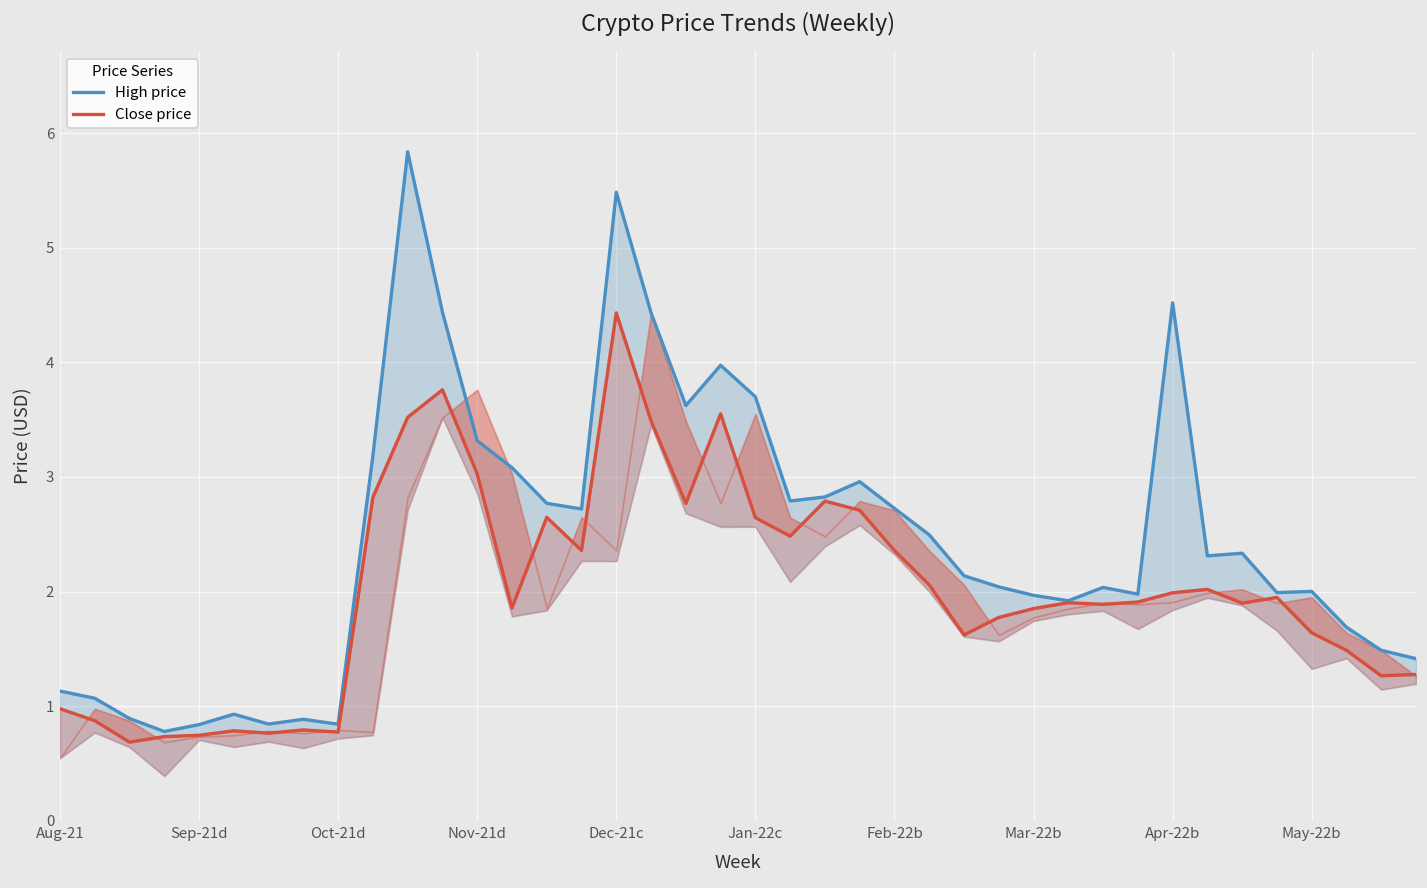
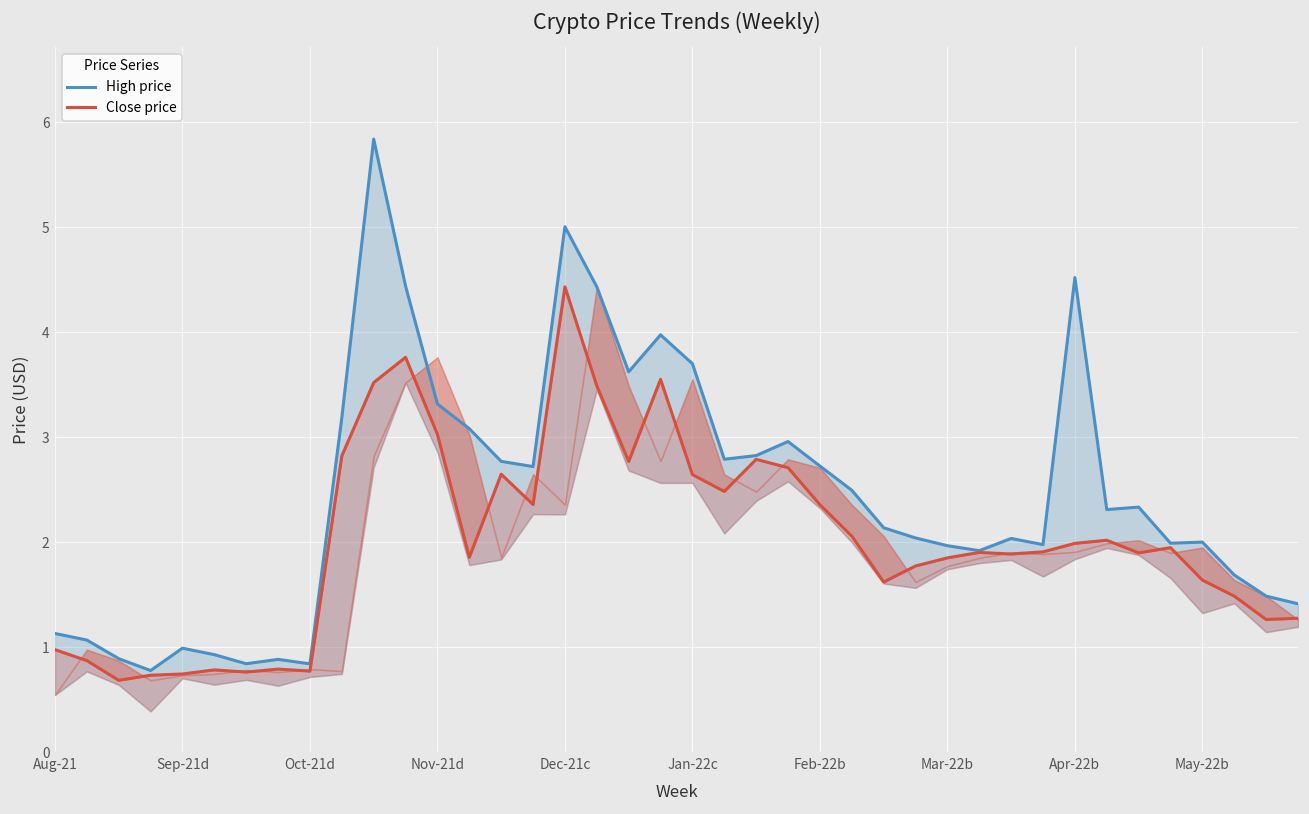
  {
    "High price": {
      "Aug-21": 1.1,
-     "Sep-21d": 0.8,
+     "Sep-21d": 1.0,
      "Oct-21d": 0.8,
      "Nov-21d": 3.3,
-     "Dec-21c": 5.5,
+     "Dec-21c": 5.0,
      "Jan-22c": 3.7,
      "Mar-22b": 2.0,
      "Apr-22b": 4.5,
      "May-22b": 2.0
    }
  }
